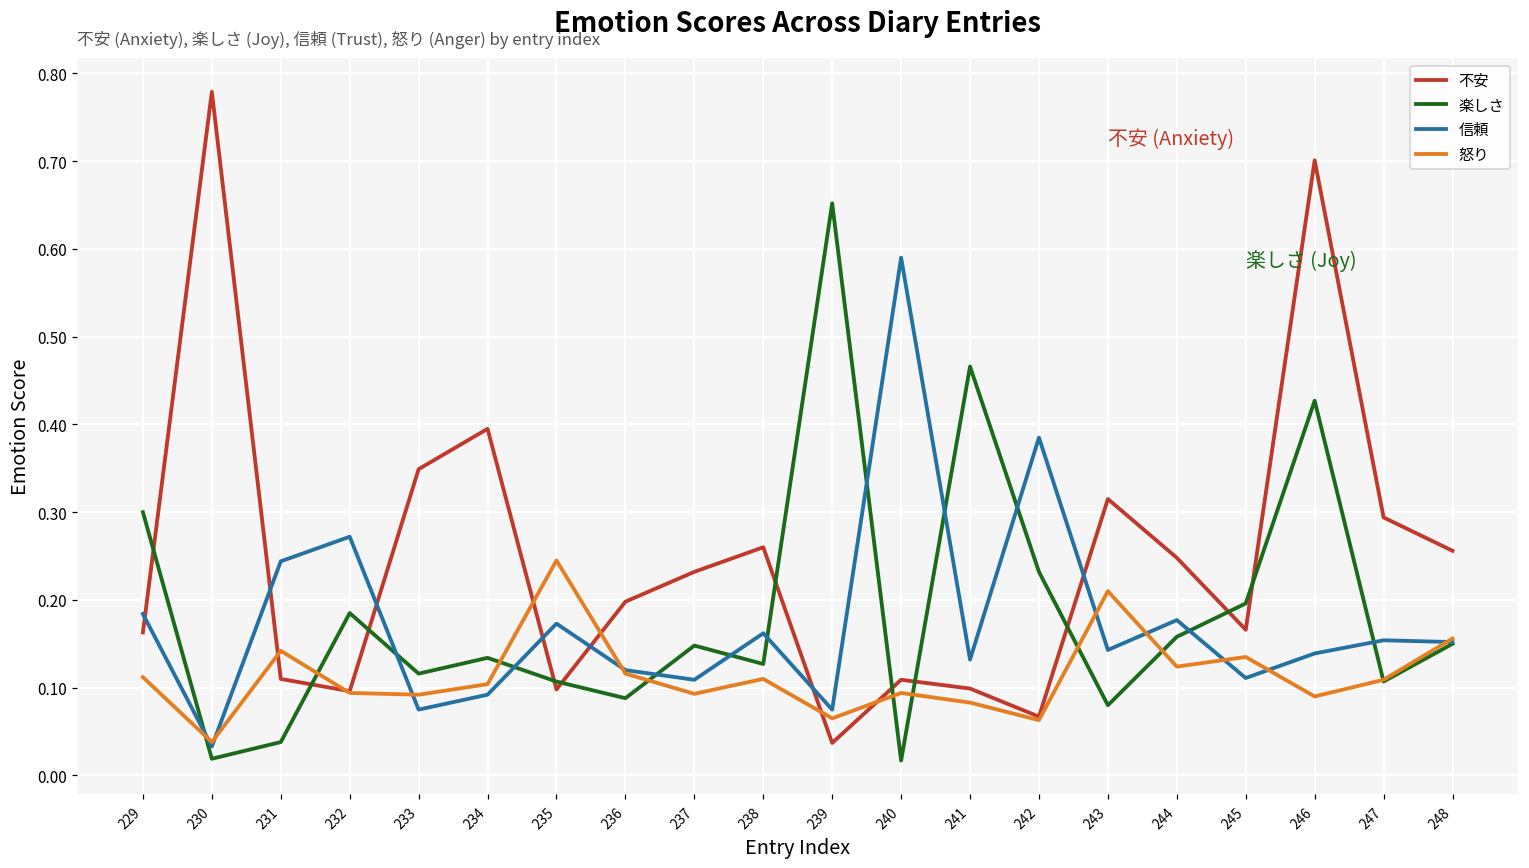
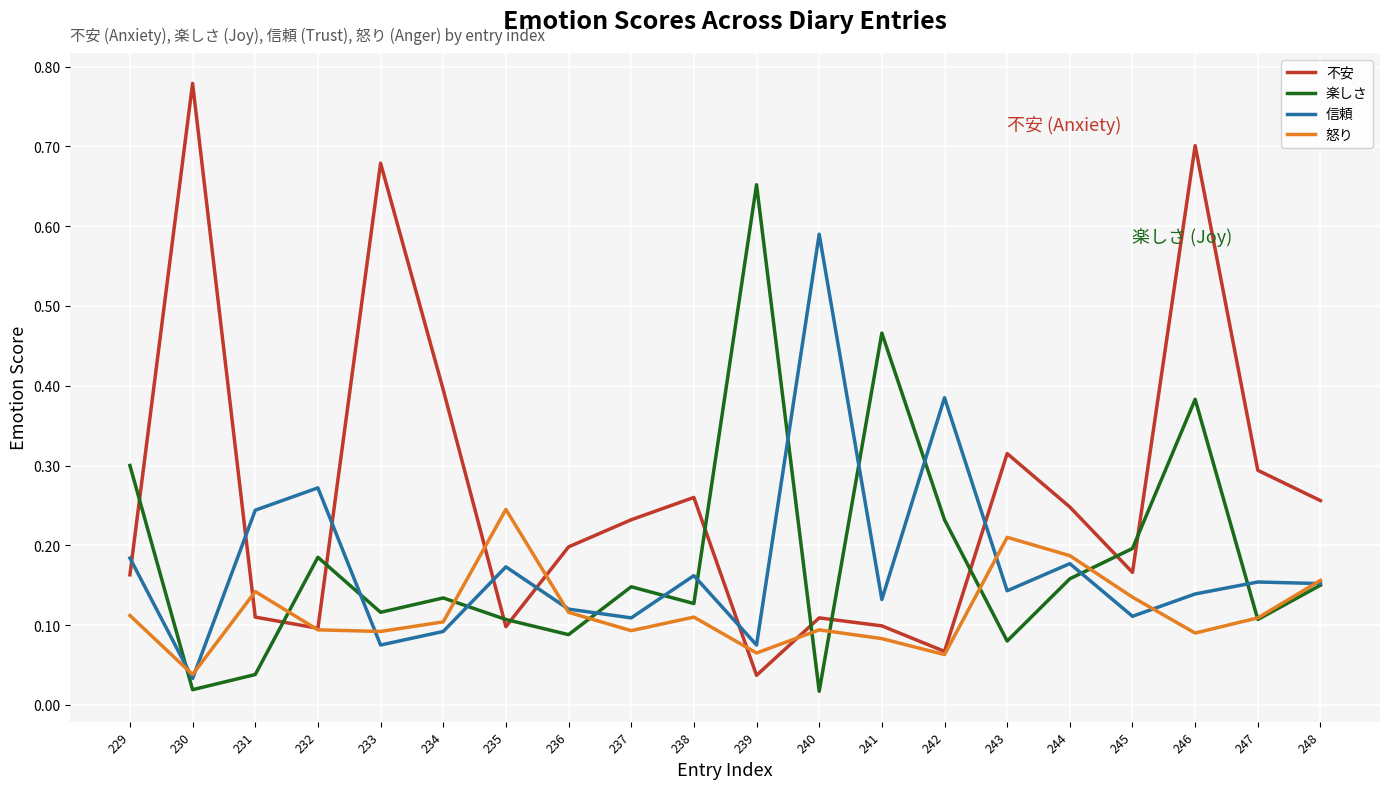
  {
    "不安": {
      "229": 0.16,
      "230": 0.78,
      "231": 0.11,
-     "233": 0.35,
+     "233": 0.68,
      "234": 0.40,
      "235": 0.10,
      "236": 0.20,
      "237": 0.23,
      "238": 0.26,
      "239": 0.04,
      "240": 0.11,
      "241": 0.10,
      "242": 0.07,
      "243": 0.32,
      "244": 0.25,
      "245": 0.17,
      "246": 0.70,
      "247": 0.29,
      "248": 0.26
    },
    "楽しさ": {
      "229": 0.30,
      "230": 0.02,
      "231": 0.04,
      "232": 0.19,
      "233": 0.12,
      "234": 0.13,
      "235": 0.11,
      "236": 0.09,
      "237": 0.15,
      "238": 0.13,
      "239": 0.65,
      "240": 0.02,
      "241": 0.47,
      "242": 0.23,
      "243": 0.08,
      "244": 0.16,
      "245": 0.20,
-     "246": 0.43
+     "246": 0.38
    },
    "信頼": {
      "229": 0.18,
      "230": 0.03,
      "231": 0.24,
      "232": 0.27,
      "233": 0.08,
      "234": 0.09,
      "235": 0.17,
      "236": 0.12,
      "237": 0.11,
      "238": 0.16,
      "239": 0.08,
      "240": 0.59,
      "241": 0.13,
      "242": 0.39,
      "243": 0.14,
      "244": 0.18,
      "245": 0.11,
      "246": 0.14,
      "247": 0.15
    },
    "怒り": {
      "229": 0.11,
      "230": 0.04,
      "231": 0.14,
      "233": 0.09,
      "234": 0.10,
      "235": 0.25,
      "236": 0.12,
      "237": 0.09,
      "238": 0.11,
      "239": 0.07,
      "240": 0.09,
      "241": 0.08,
      "242": 0.06,
      "243": 0.21,
-     "244": 0.12,
+     "244": 0.19,
      "245": 0.14,
      "246": 0.09,
      "248": 0.16
    }
  }
